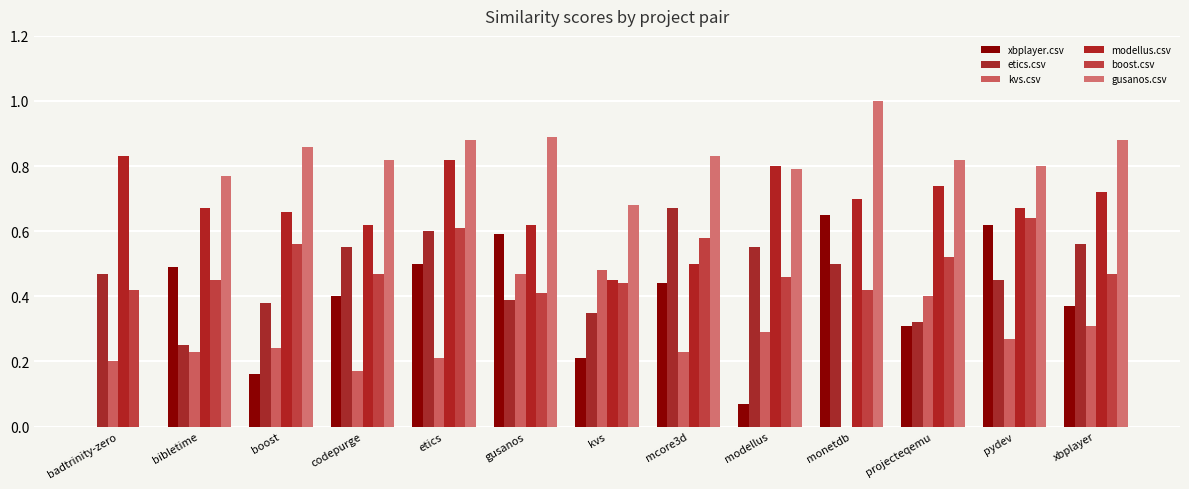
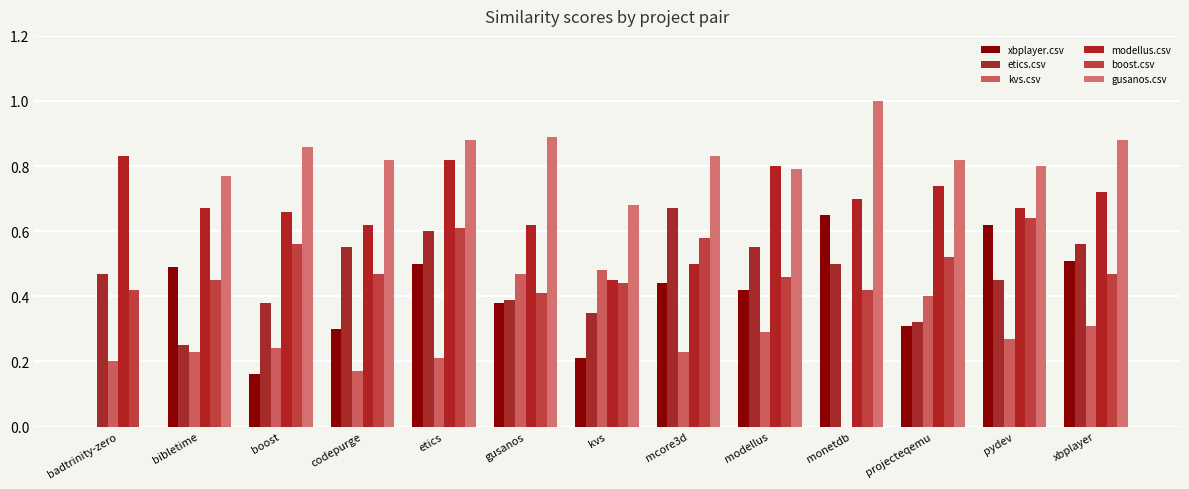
  {
    "xbplayer.csv": {
      "badtrinity-zero": 0.00,
      "bibletime": 0.49,
      "boost": 0.16,
-     "codepurge": 0.4,
+     "codepurge": 0.3,
      "etics": 0.50,
-     "gusanos": 0.59,
+     "gusanos": 0.38,
      "kvs": 0.21,
      "mcore3d": 0.44,
-     "modellus": 0.07,
+     "modellus": 0.42,
      "monetdb": 0.65,
      "projecteqemu": 0.31,
      "pydev": 0.62,
-     "xbplayer": 0.37
+     "xbplayer": 0.51
    }
  }
